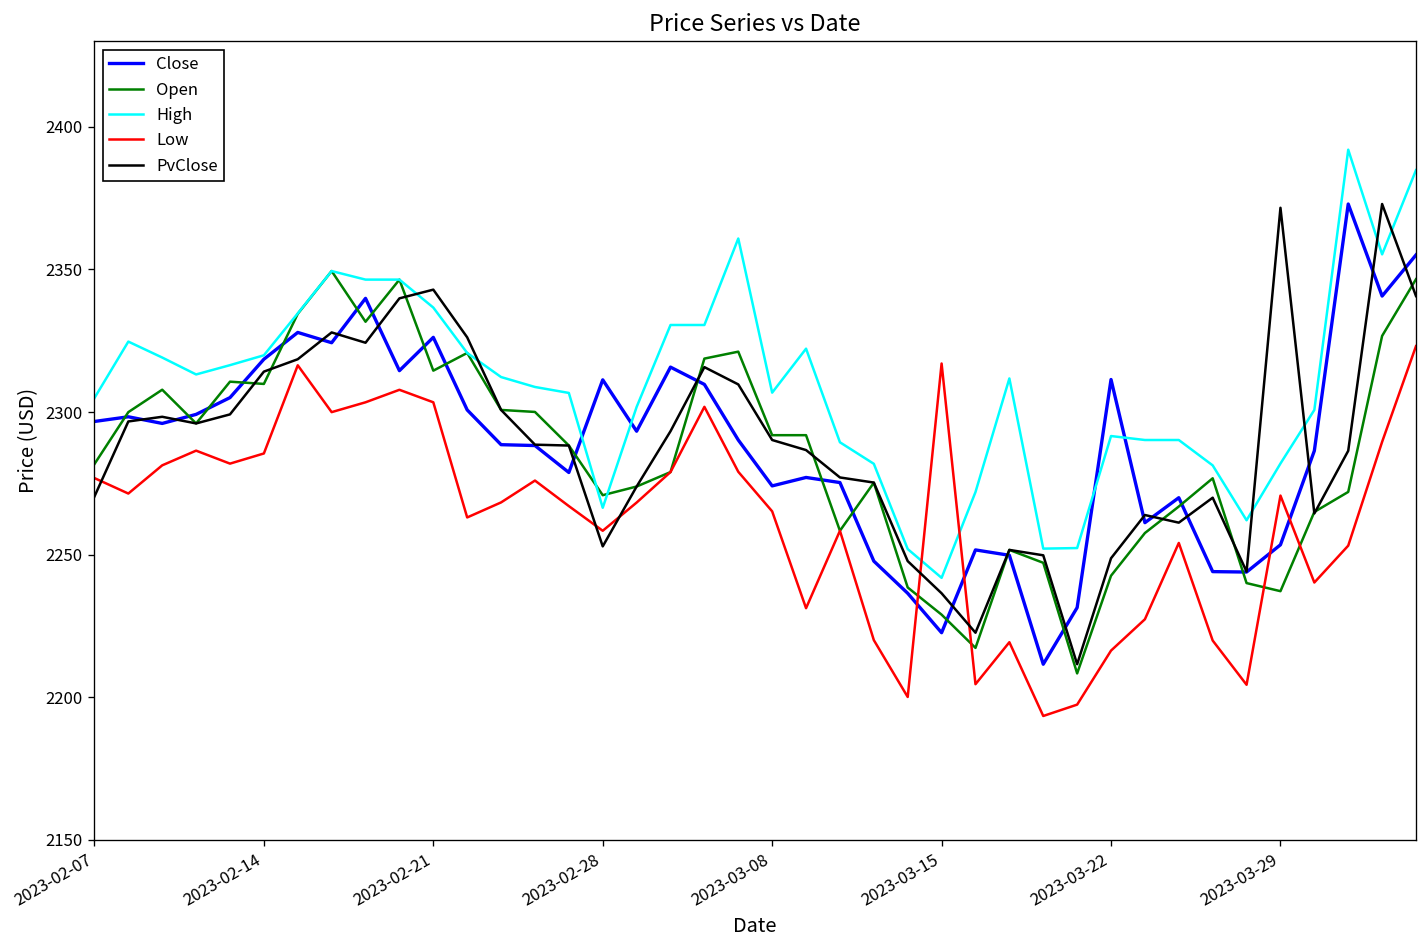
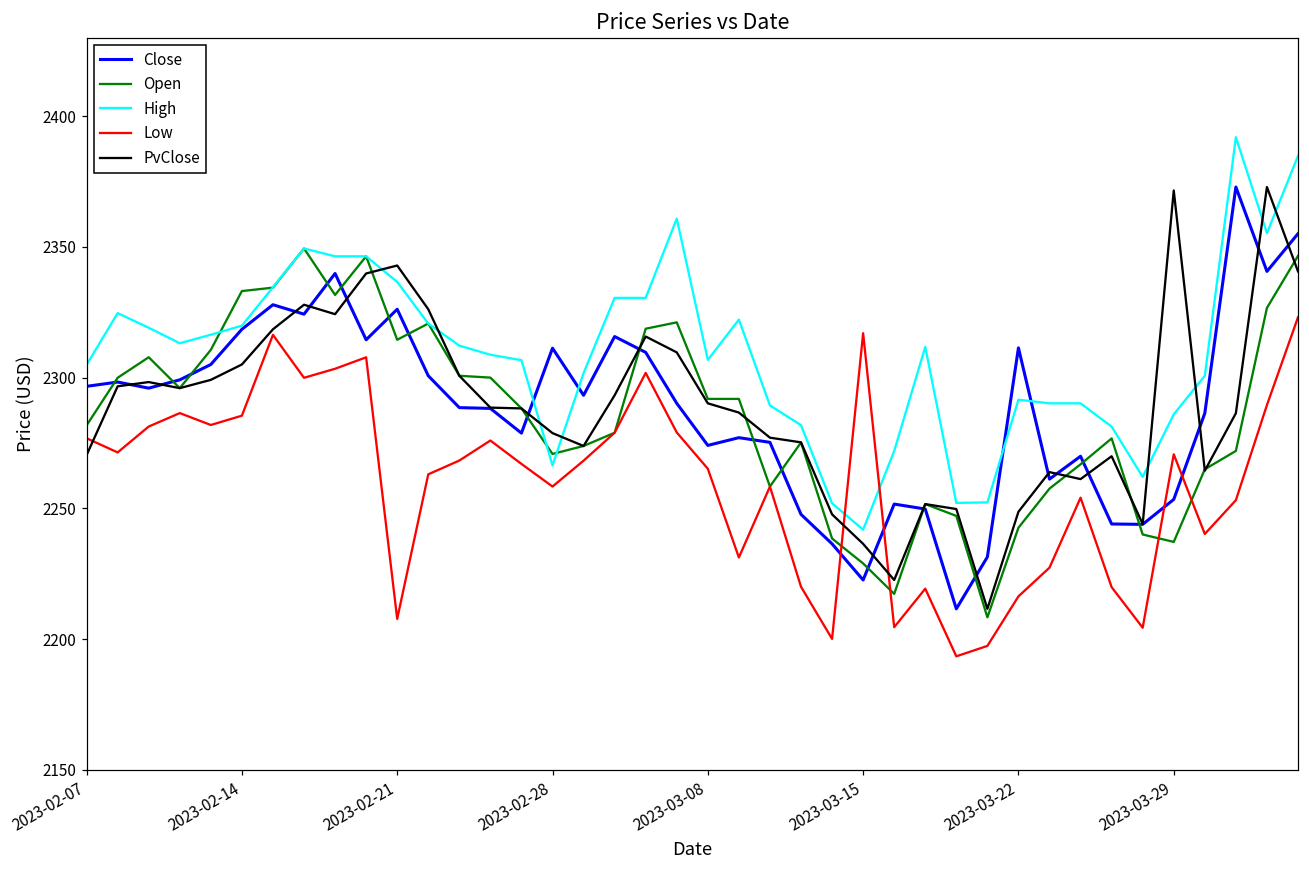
  {
    "Close": {
      "2023-02-07": 2297,
      "2023-02-14": 2319,
      "2023-02-21": 2326,
      "2023-02-28": 2311,
      "2023-03-08": 2274,
      "2023-03-15": 2223,
      "2023-03-22": 2311,
      "2023-03-29": 2253
    },
    "Open": {
      "2023-02-07": 2282,
-     "2023-02-14": 2310,
+     "2023-02-14": 2333,
      "2023-02-21": 2315,
      "2023-02-28": 2271,
      "2023-03-08": 2292,
      "2023-03-15": 2229,
      "2023-03-22": 2243,
      "2023-03-29": 2237
    },
    "High": {
      "2023-02-07": 2305,
      "2023-02-14": 2320,
      "2023-02-21": 2337,
      "2023-02-28": 2266,
      "2023-03-08": 2307,
      "2023-03-15": 2242,
      "2023-03-22": 2292,
-     "2023-03-29": 2282
+     "2023-03-29": 2286
    },
    "Low": {
      "2023-02-07": 2277,
      "2023-02-14": 2285,
-     "2023-02-21": 2303,
+     "2023-02-21": 2208,
      "2023-02-28": 2258,
      "2023-03-08": 2265,
      "2023-03-15": 2317,
      "2023-03-22": 2216,
      "2023-03-29": 2271
    },
    "PvClose": {
      "2023-02-07": 2270,
-     "2023-02-14": 2314,
+     "2023-02-14": 2305,
      "2023-02-21": 2343,
-     "2023-02-28": 2253,
+     "2023-02-28": 2279,
      "2023-03-08": 2290,
      "2023-03-15": 2236,
      "2023-03-22": 2249,
      "2023-03-29": 2372
    }
  }
